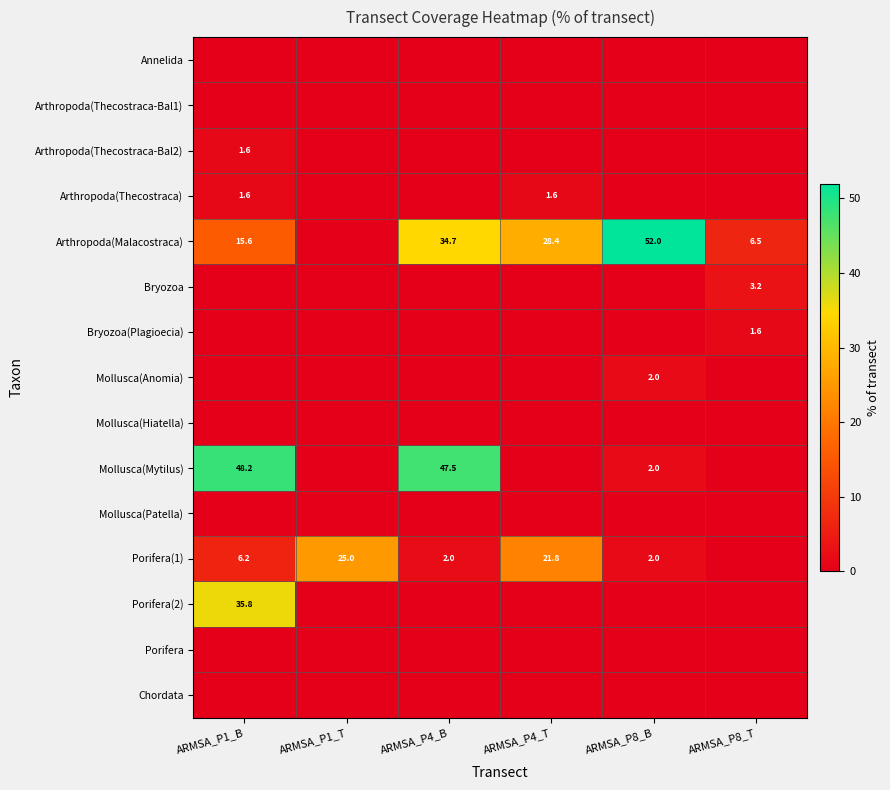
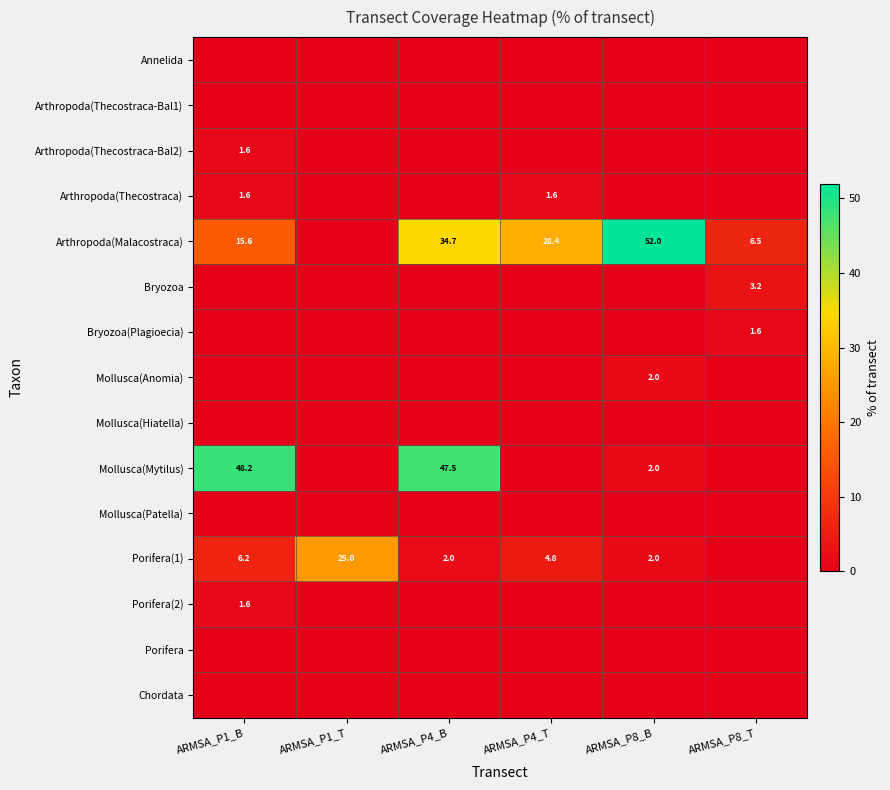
  {
    "Arthropoda(Thecostraca-Bal2)": {
      "ARMSA_P1_B": 1.6
    },
    "Arthropoda(Thecostraca)": {
      "ARMSA_P1_B": 1.6,
      "ARMSA_P4_T": 1.6
    },
    "Arthropoda(Malacostraca)": {
      "ARMSA_P1_B": 15.6,
      "ARMSA_P4_B": 34.7,
      "ARMSA_P4_T": 28.4,
      "ARMSA_P8_B": 52.0,
      "ARMSA_P8_T": 6.5
    },
    "Bryozoa": {
      "ARMSA_P8_T": 3.2
    },
    "Bryozoa(Plagioecia)": {
      "ARMSA_P8_T": 1.6
    },
    "Mollusca(Anomia)": {
      "ARMSA_P8_B": 2.0
    },
    "Mollusca(Mytilus)": {
      "ARMSA_P1_B": 48.2,
      "ARMSA_P4_B": 47.5,
      "ARMSA_P8_B": 2.0
    },
    "Porifera(1)": {
      "ARMSA_P1_B": 6.2,
      "ARMSA_P1_T": 25.0,
      "ARMSA_P4_B": 2.0,
-     "ARMSA_P4_T": 21.8,
+     "ARMSA_P4_T": 4.8,
      "ARMSA_P8_B": 2.0
    },
    "Porifera(2)": {
-     "ARMSA_P1_B": 35.8
+     "ARMSA_P1_B": 1.6
    }
  }
